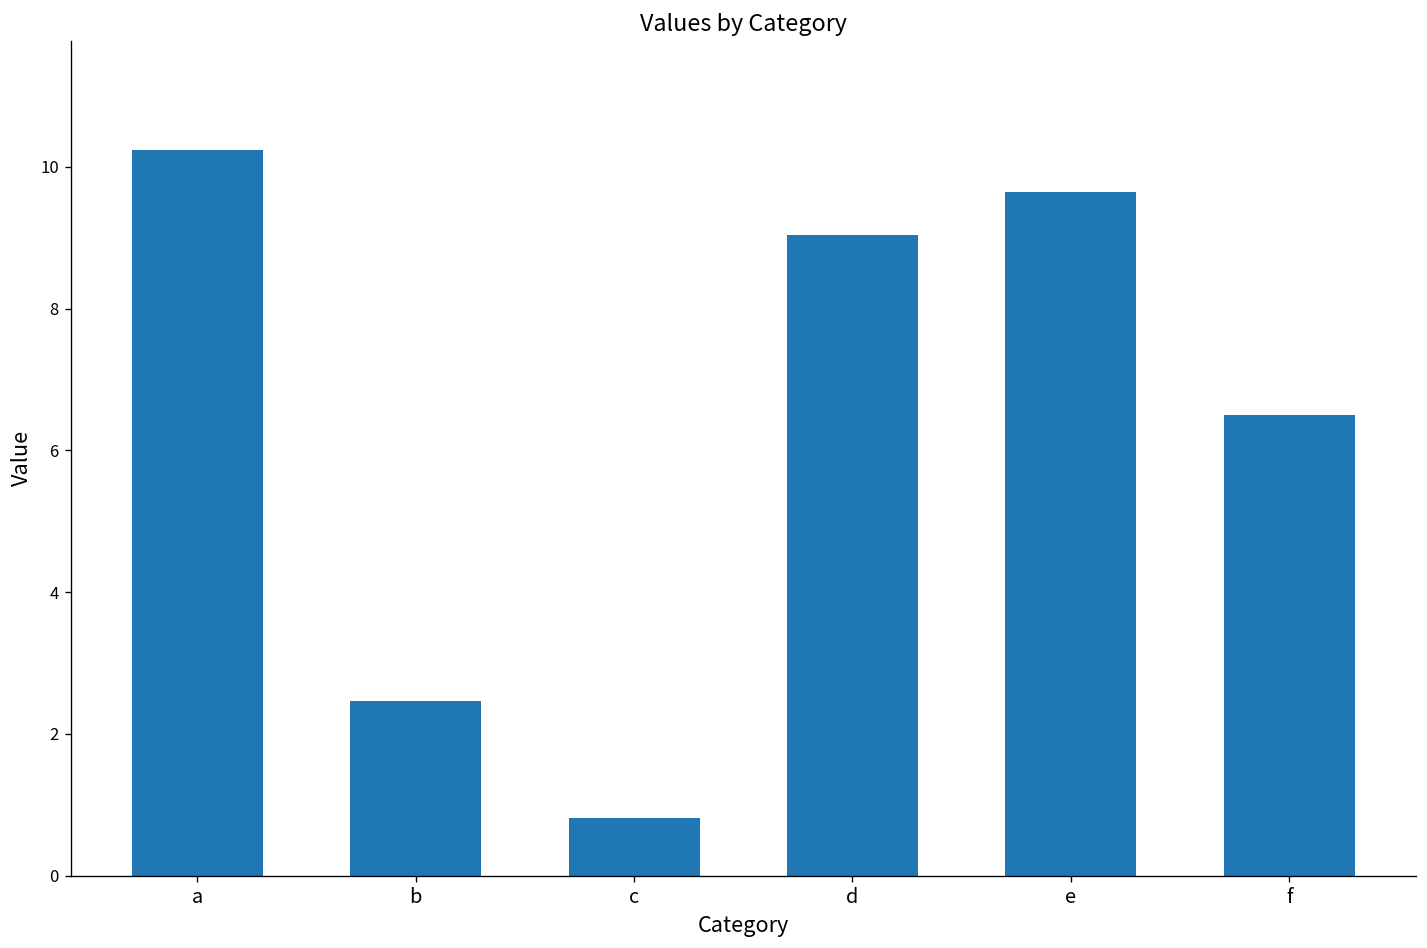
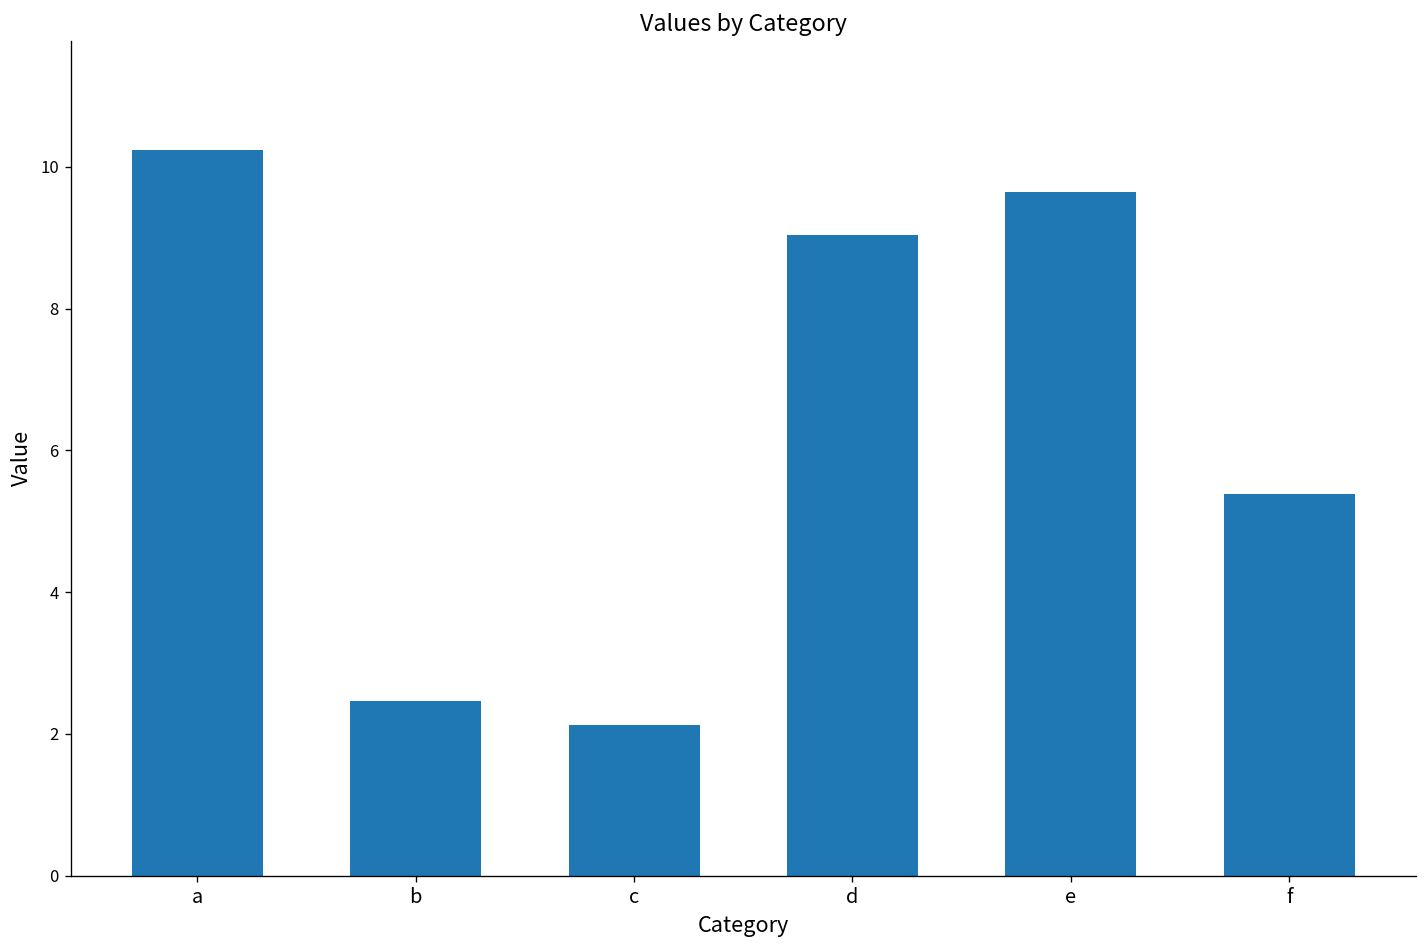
  {
    "a": 10.2,
    "b": 2.5,
-   "c": 0.8,
+   "c": 2.1,
    "d": 9.0,
    "e": 9.6,
-   "f": 6.5
+   "f": 5.4
  }
